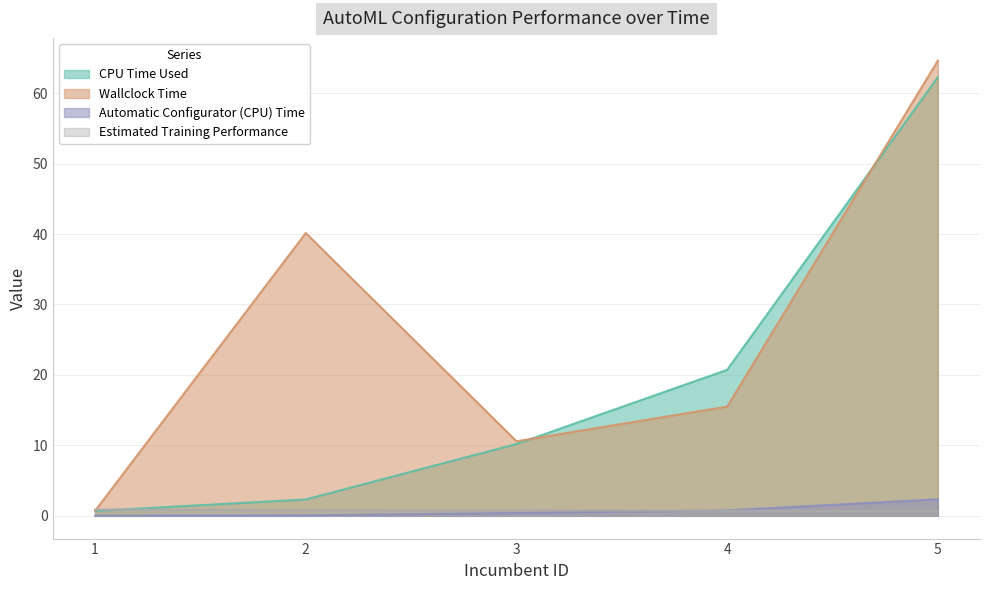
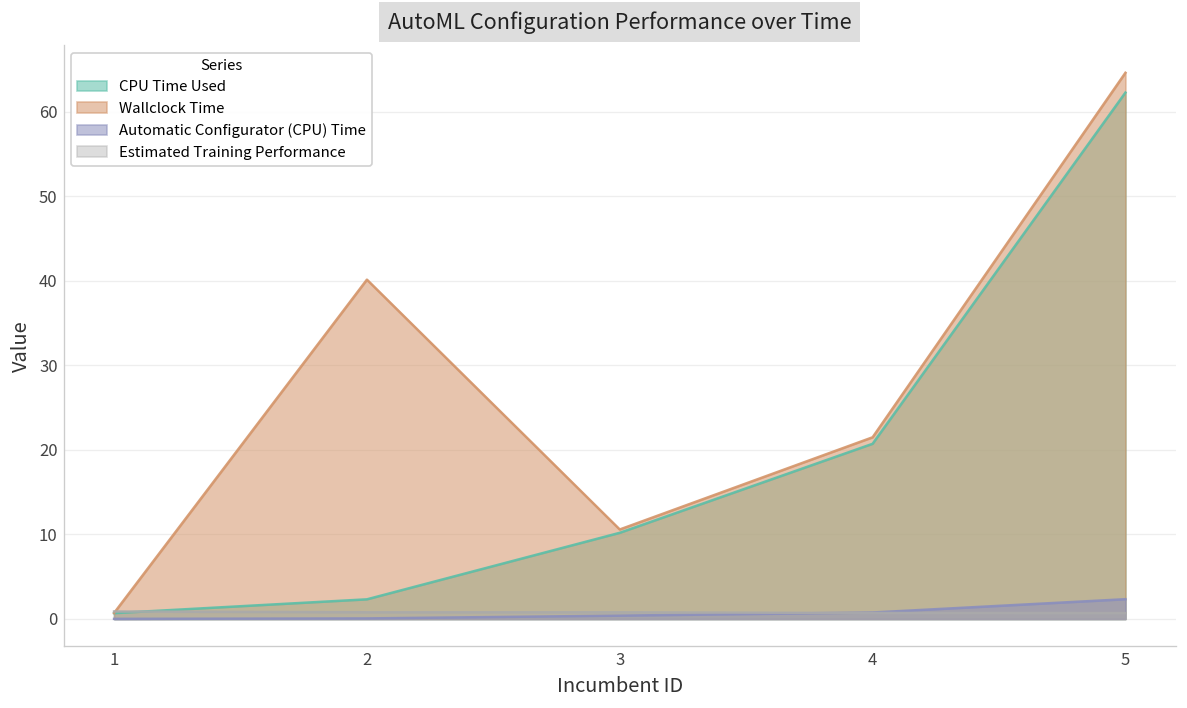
  {
    "Wallclock Time": {
      "2": 40,
      "3": 11,
-     "4": 16,
+     "4": 21,
      "5": 65
    }
  }
